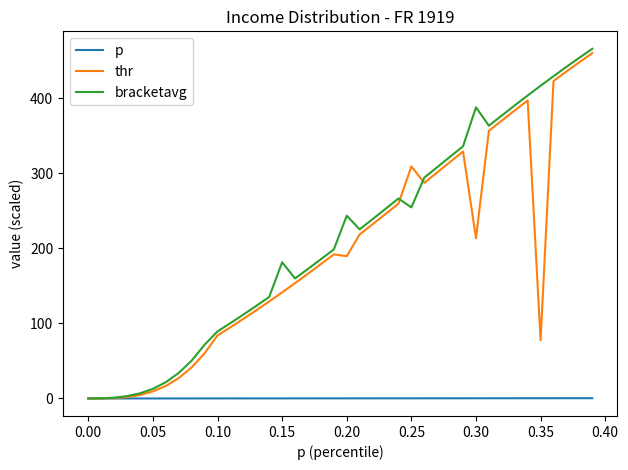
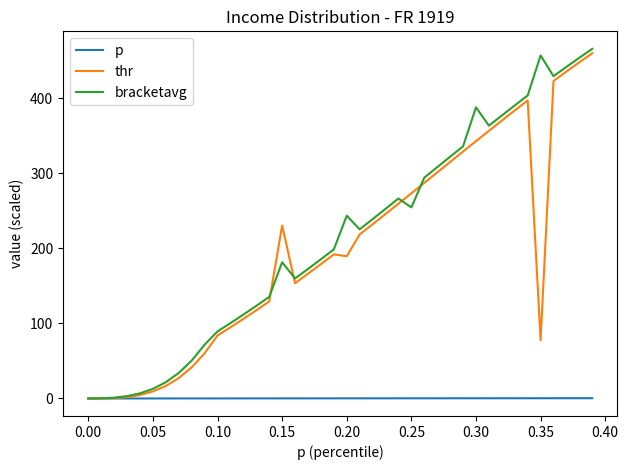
  {
    "p": {
      "0.05": 0,
      "0.10": 0,
      "0.15": 0,
      "0.20": 0,
      "0.25": 0,
      "0.30": 0,
      "0.35": 0
    },
    "thr": {
      "0.10": 80,
-     "0.15": 140,
+     "0.15": 230,
      "0.20": 190,
-     "0.25": 310,
-     "0.30": 210,
+     "0.25": 270,
+     "0.30": 340,
      "0.35": 80
    },
    "bracketavg": {
      "0.10": 90,
      "0.15": 180,
      "0.20": 240,
      "0.25": 250,
      "0.30": 390,
-     "0.35": 420
+     "0.35": 460
    }
  }
